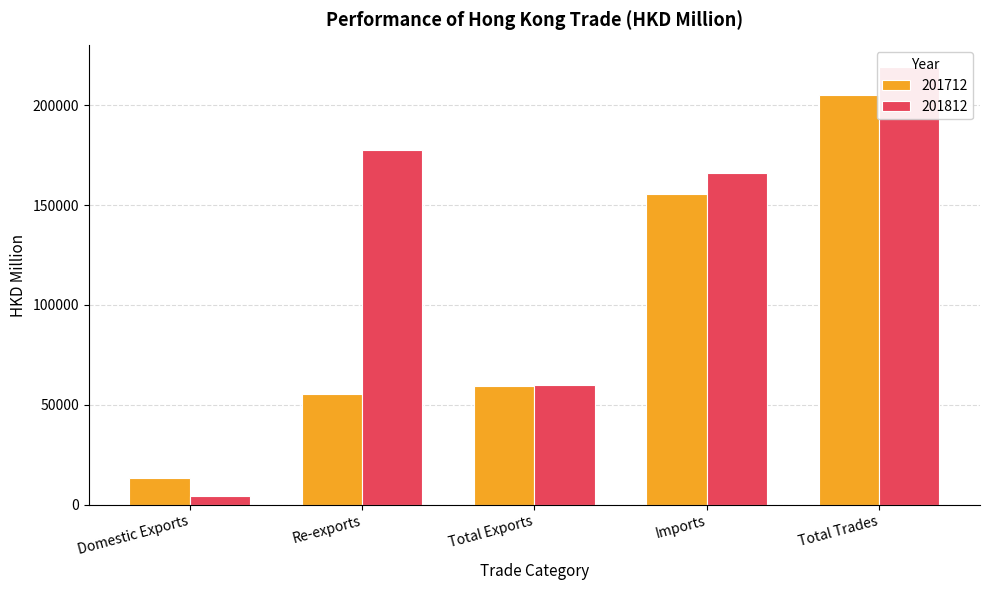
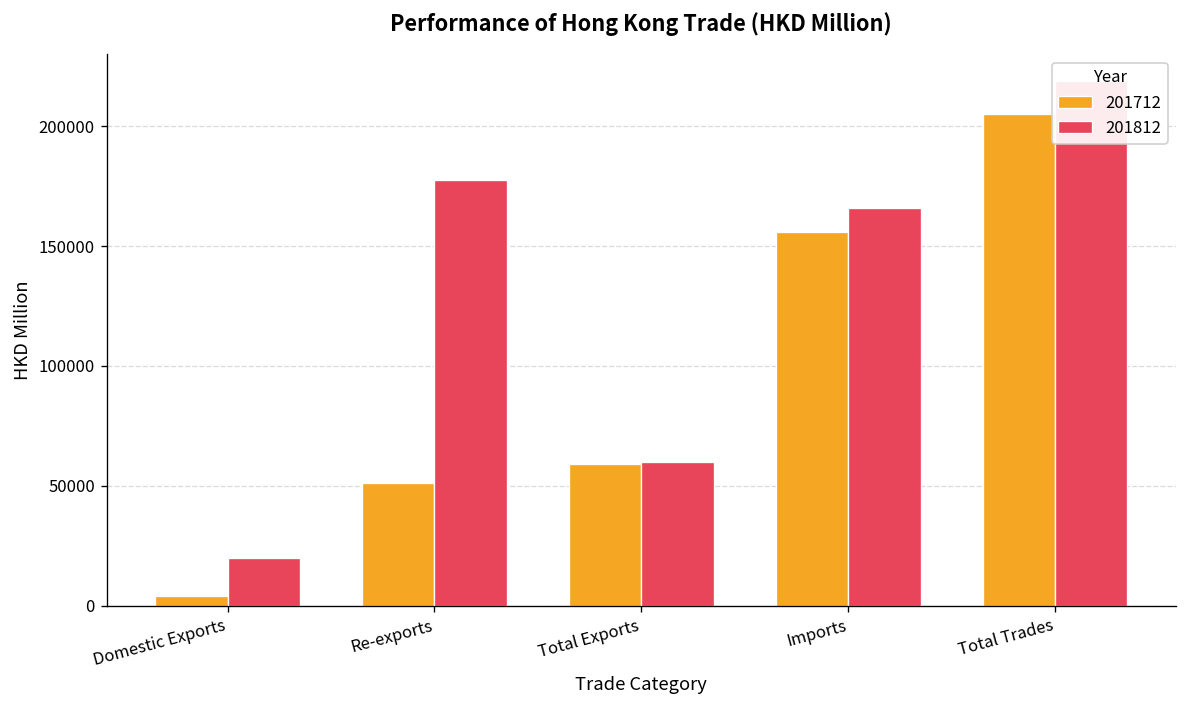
  {
    "201712": {
-     "Domestic Exports": 14000,
-     "Re-exports": 55000,
+     "Domestic Exports": 4000,
+     "Re-exports": 51000,
      "Total Exports": 59000,
      "Imports": 156000,
      "Total Trades": 205000
    },
    "201812": {
-     "Domestic Exports": 5000,
+     "Domestic Exports": 20000,
      "Re-exports": 178000,
      "Total Exports": 60000,
      "Imports": 166000
    }
  }
